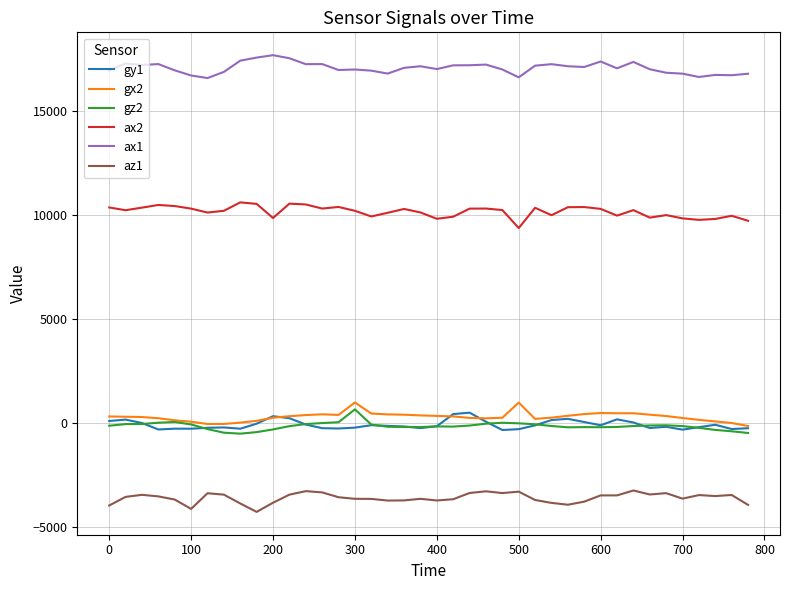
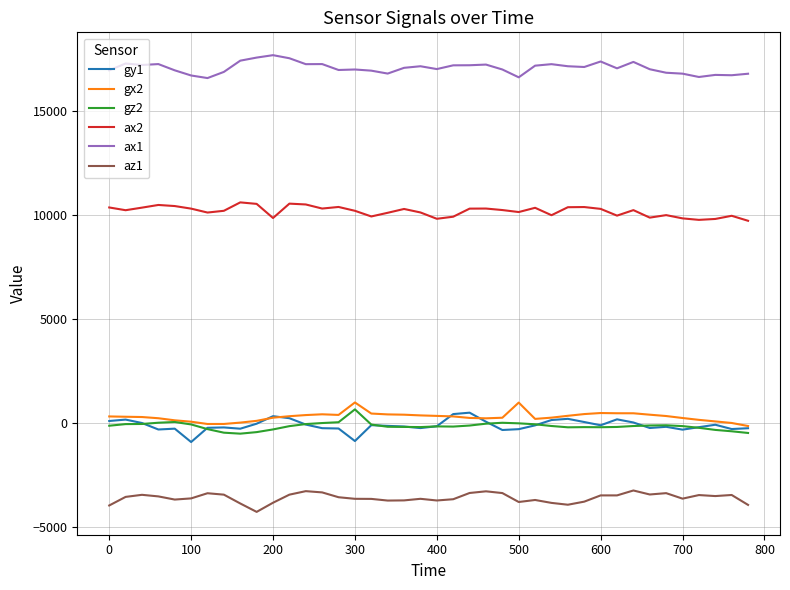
  {
    "gy1": {
      "0": 100,
-     "100": -300,
-     "300": -200,
+     "100": -900,
+     "300": -900,
      "500": -300,
      "700": -300
    },
    "gx2": {
      "0": 300,
      "100": 100,
      "300": 1000,
      "400": 300,
      "500": 1000,
      "600": 500,
      "700": 200
    },
    "gz2": {
      "0": -100,
      "100": -100,
      "200": -300,
      "300": 600,
      "500": 0,
      "700": -200
    },
    "ax2": {
      "0": 10300,
      "100": 10300,
      "200": 9800,
      "300": 10200,
      "400": 9800,
-     "500": 9400,
+     "500": 10100,
      "600": 10300,
      "700": 9800
    },
    "ax1": {
      "100": 16700,
      "200": 17700,
      "300": 17000,
      "400": 17000,
      "500": 16600,
      "600": 17400,
      "700": 16800
    },
    "az1": {
      "0": -4000,
-     "100": -4100,
+     "100": -3600,
      "200": -3800,
      "300": -3600,
      "400": -3700,
-     "500": -3300,
+     "500": -3800,
      "600": -3500,
      "700": -3600
    }
  }
